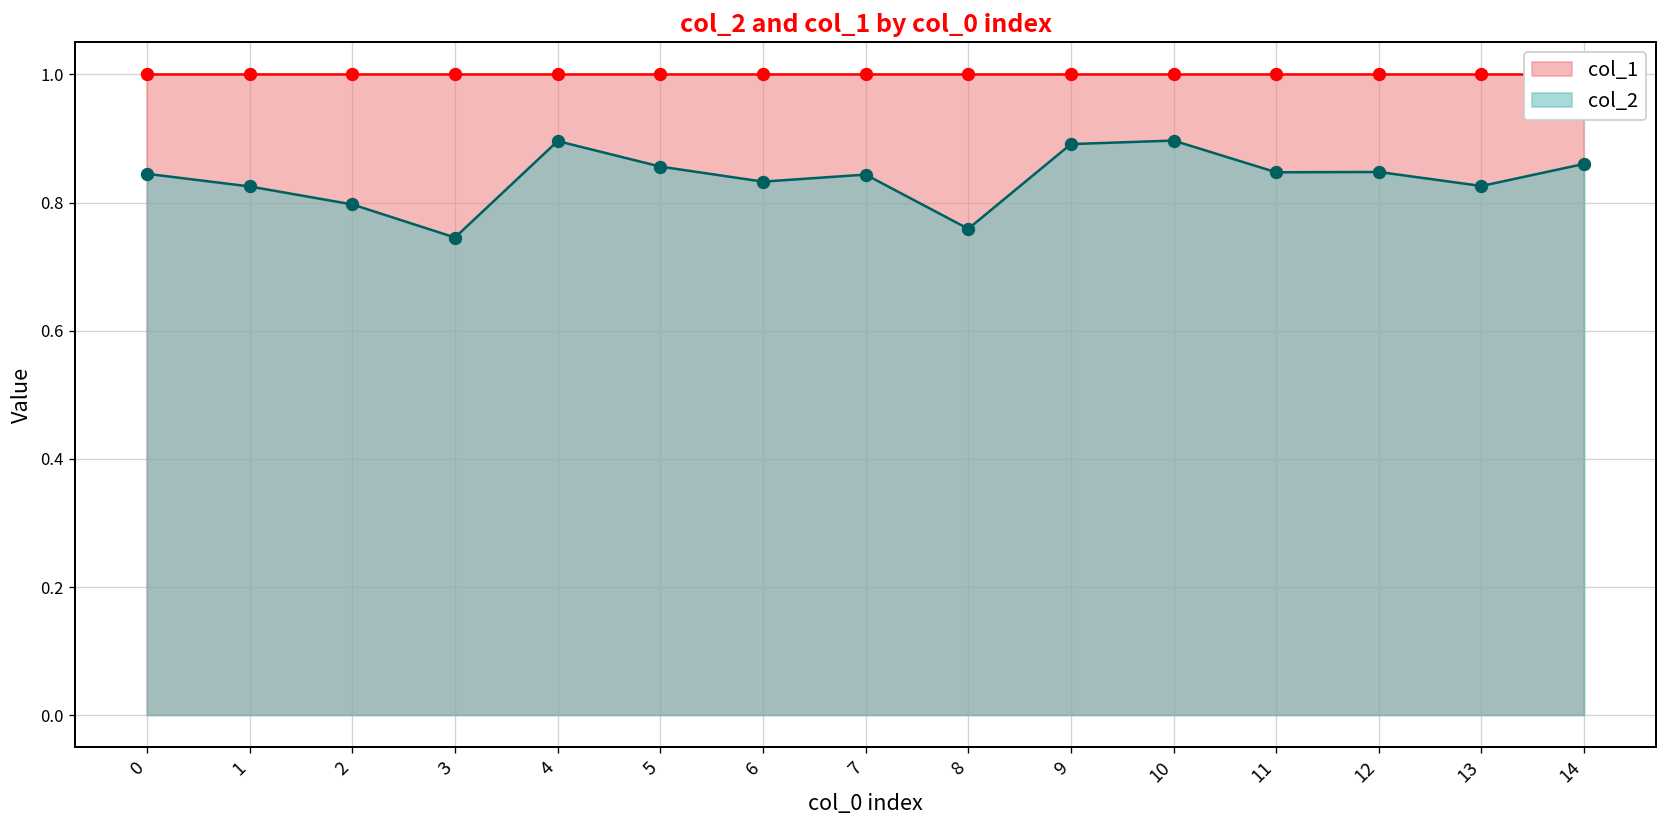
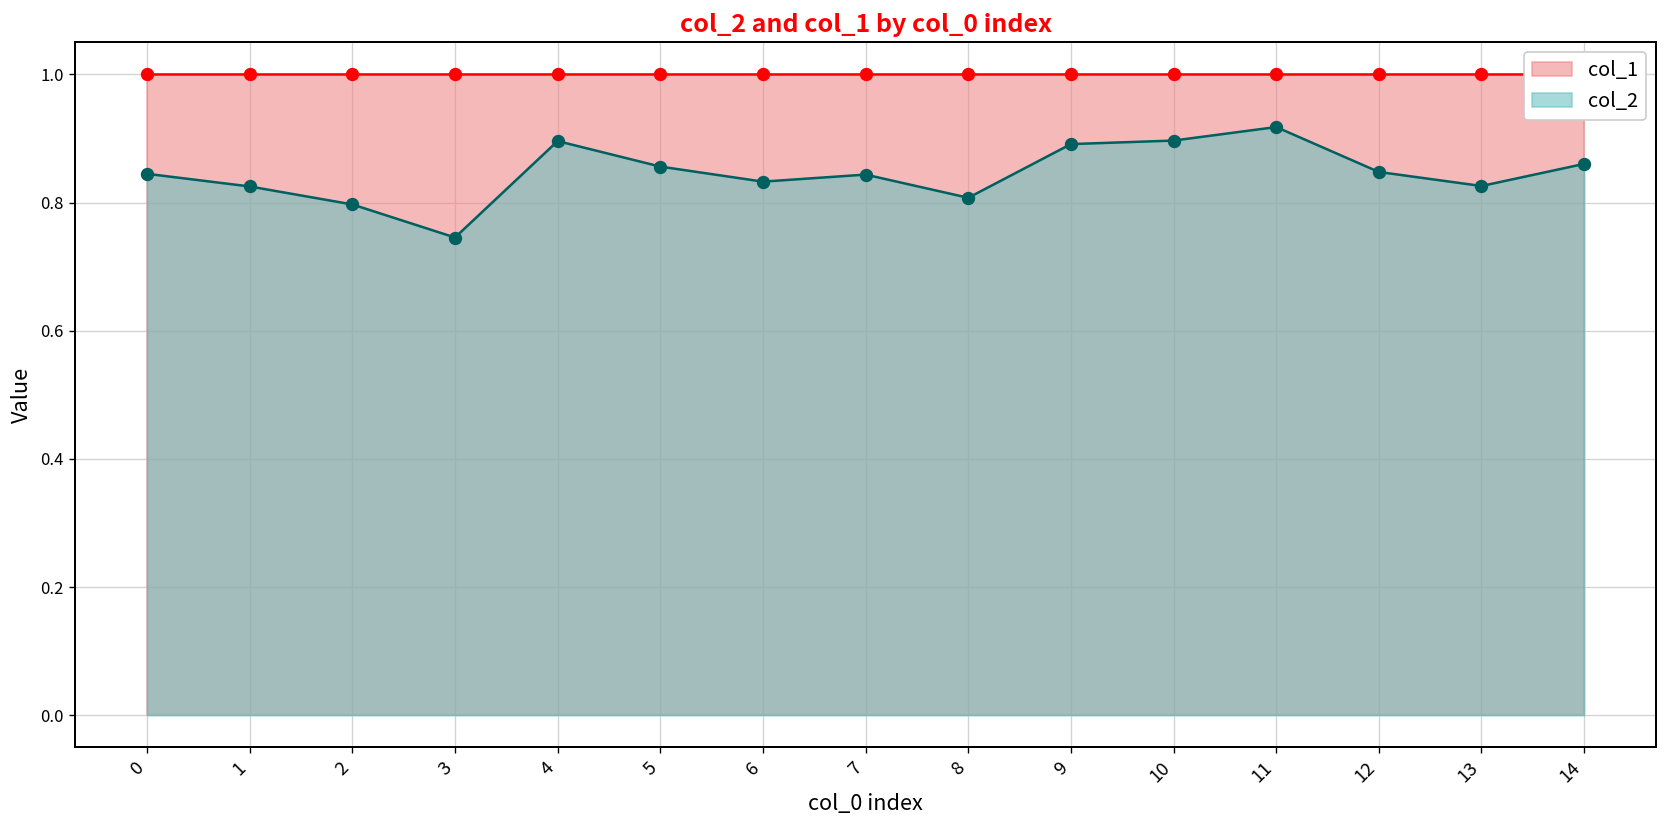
  {
    "col_1": {
      "0": 1.00,
      "1": 1.00,
      "2": 1.00,
      "3": 1.00,
      "4": 1.00,
      "5": 1.00,
      "6": 1.00,
      "7": 1.00,
      "8": 1.00,
      "9": 1.00,
      "10": 1.00,
      "11": 1.00,
      "12": 1.00,
      "13": 1.00
    },
    "col_2": {
      "0": 0.84,
      "1": 0.83,
      "2": 0.80,
      "3": 0.75,
      "4": 0.90,
      "5": 0.86,
      "6": 0.83,
      "7": 0.84,
-     "8": 0.76,
+     "8": 0.81,
      "9": 0.89,
      "10": 0.90,
-     "11": 0.85,
+     "11": 0.92,
      "12": 0.85,
      "13": 0.83,
      "14": 0.86
    }
  }
